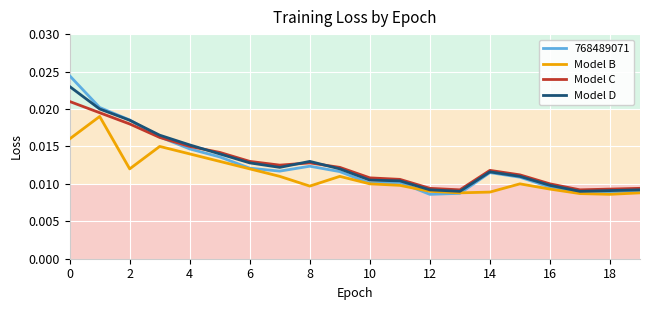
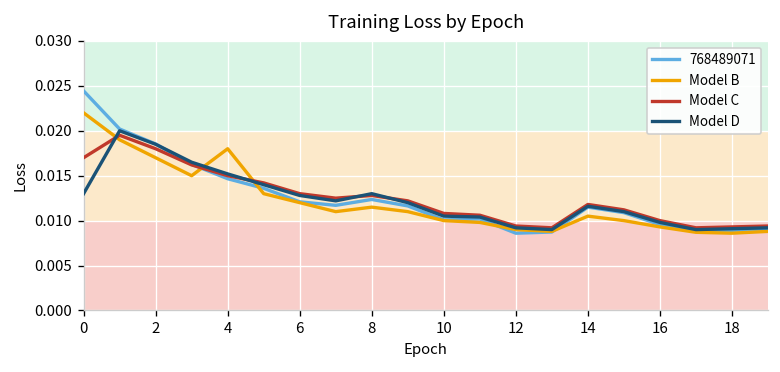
  {
    "768489071": {
      "0": 0.024,
      "8": 0.012,
      "12": 0.009
    },
    "Model B": {
-     "0": 0.016,
-     "2": 0.012,
-     "4": 0.014,
-     "8": 0.010,
-     "14": 0.009
+     "0": 0.022,
+     "2": 0.017,
+     "4": 0.018,
+     "8": 0.012,
+     "14": 0.011
    },
    "Model C": {
-     "0": 0.021,
+     "0": 0.017,
      "2": 0.018
    },
    "Model D": {
-     "0": 0.023
+     "0": 0.013
    }
  }
